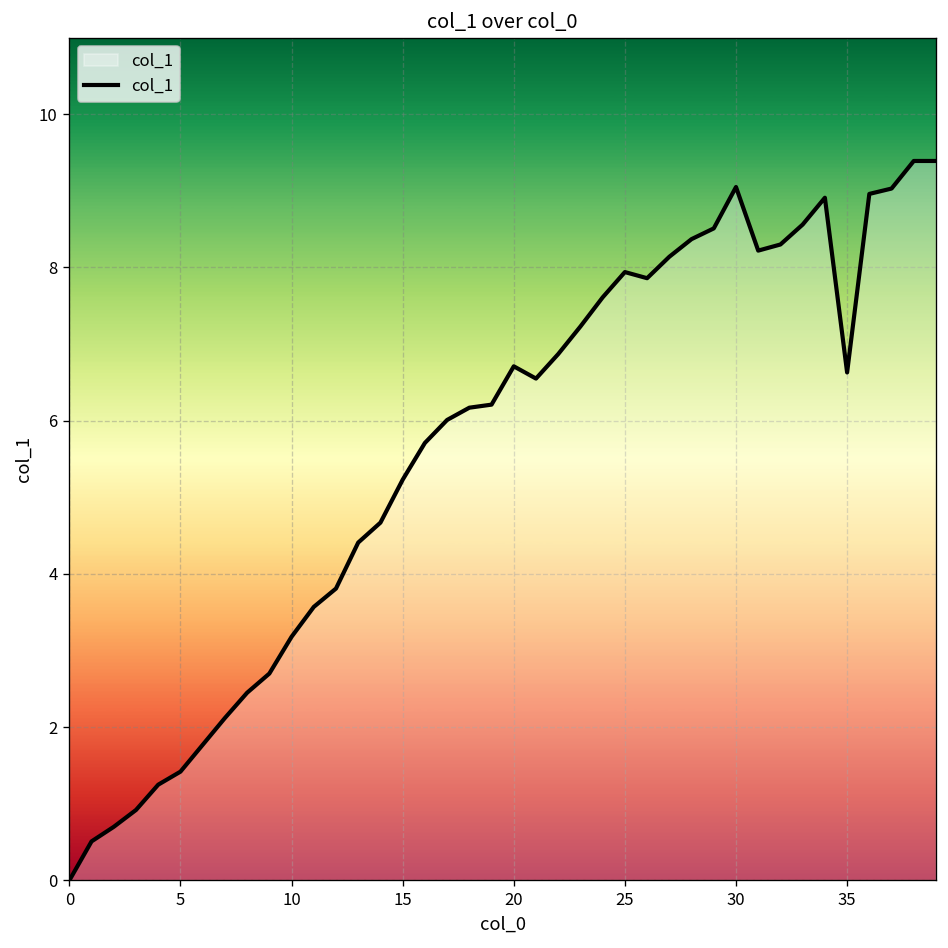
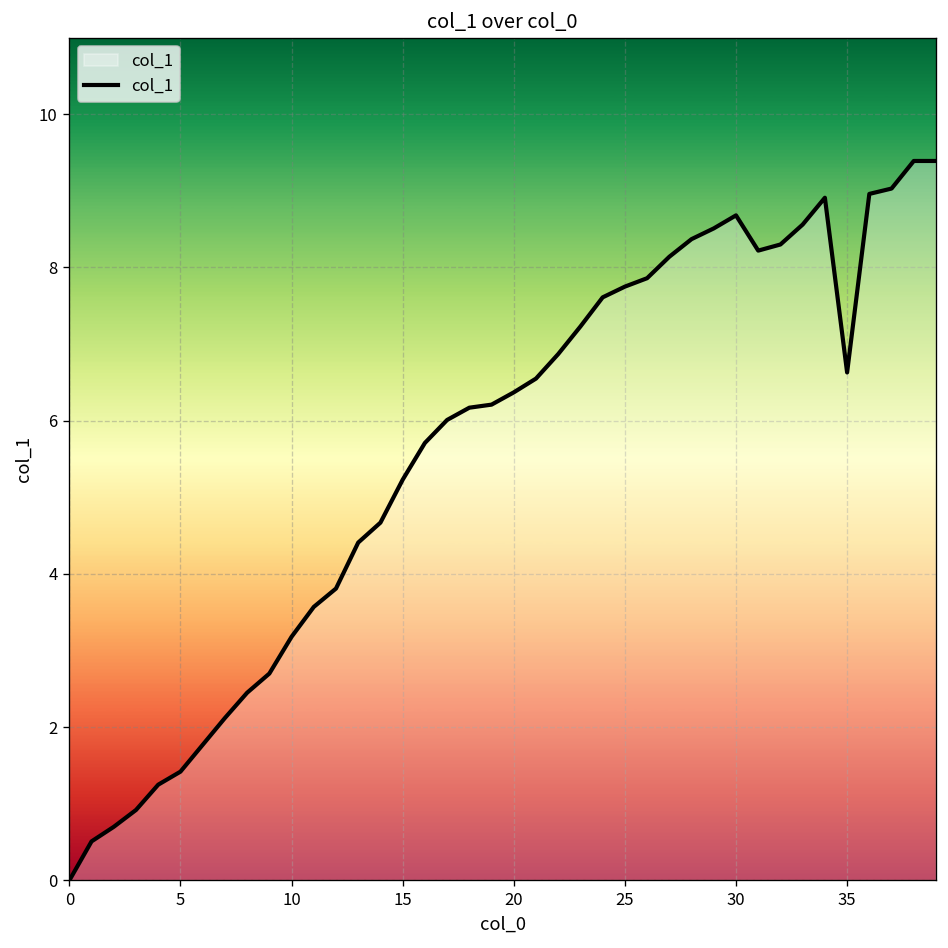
  {
    "0": 0.0,
    "5": 1.4,
    "10": 3.2,
    "15": 5.2,
-   "20": 6.7,
-   "25": 7.9,
-   "30": 9.1,
+   "20": 6.4,
+   "25": 7.8,
+   "30": 8.7,
    "35": 6.6
  }
